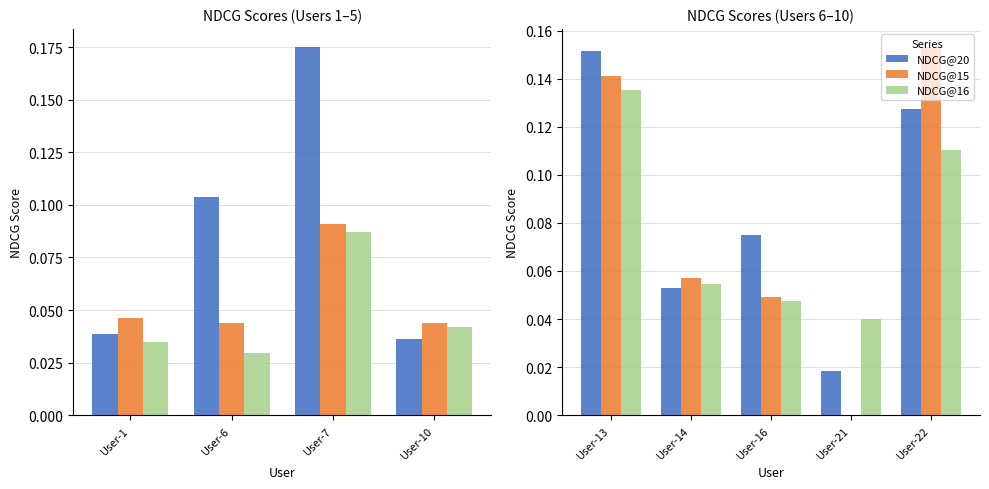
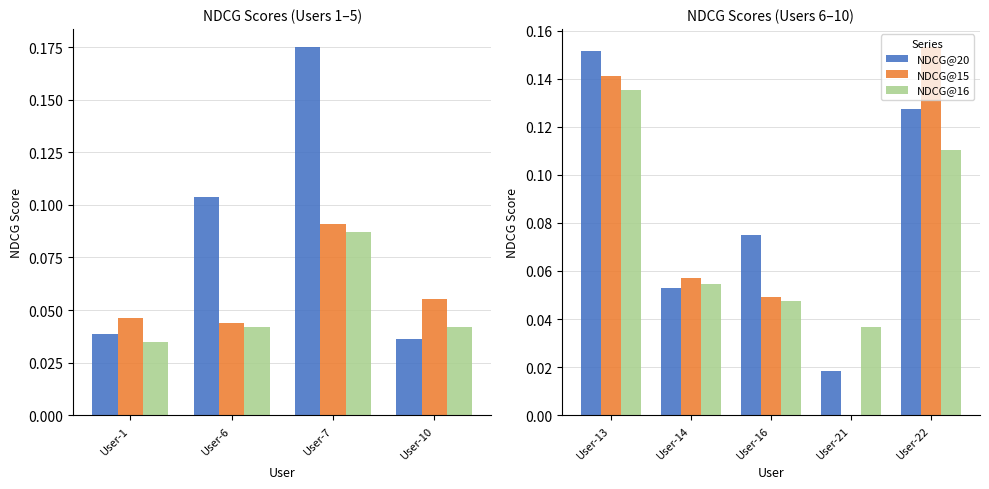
  {
    "NDCG Scores (Users 1–5)": {
      "NDCG@20": {
        "User-1": 0.038,
        "User-6": 0.104,
        "User-7": 0.175,
        "User-10": 0.036
      },
      "NDCG@15": {
        "User-1": 0.046,
        "User-6": 0.044,
        "User-7": 0.091,
-       "User-10": 0.044
+       "User-10": 0.055
      },
      "NDCG@16": {
        "User-1": 0.035,
-       "User-6": 0.029,
+       "User-6": 0.042,
        "User-7": 0.087,
        "User-10": 0.042
      }
    },
    "NDCG Scores (Users 6–10)": {
      "NDCG@20": {
        "User-13": 0.152,
        "User-14": 0.053,
        "User-16": 0.075,
        "User-21": 0.019,
        "User-22": 0.127
      },
      "NDCG@15": {
        "User-13": 0.141,
        "User-14": 0.057,
        "User-16": 0.049,
        "User-21": 0.000
      },
      "NDCG@16": {
        "User-13": 0.135,
        "User-14": 0.055,
        "User-16": 0.047,
-       "User-21": 0.040,
+       "User-21": 0.037,
        "User-22": 0.110
      }
    }
  }
